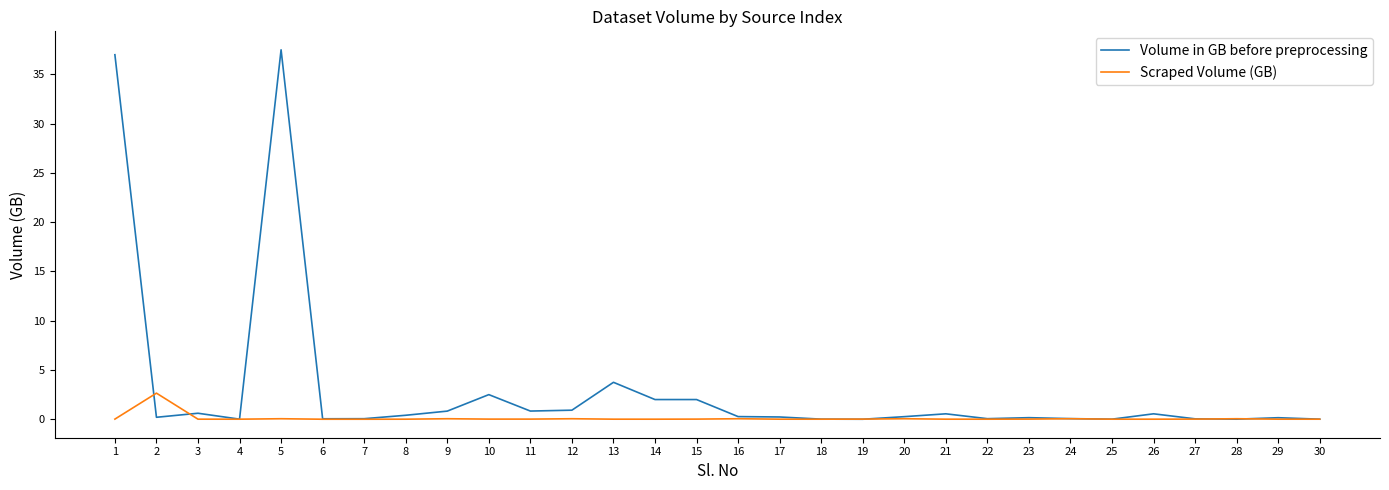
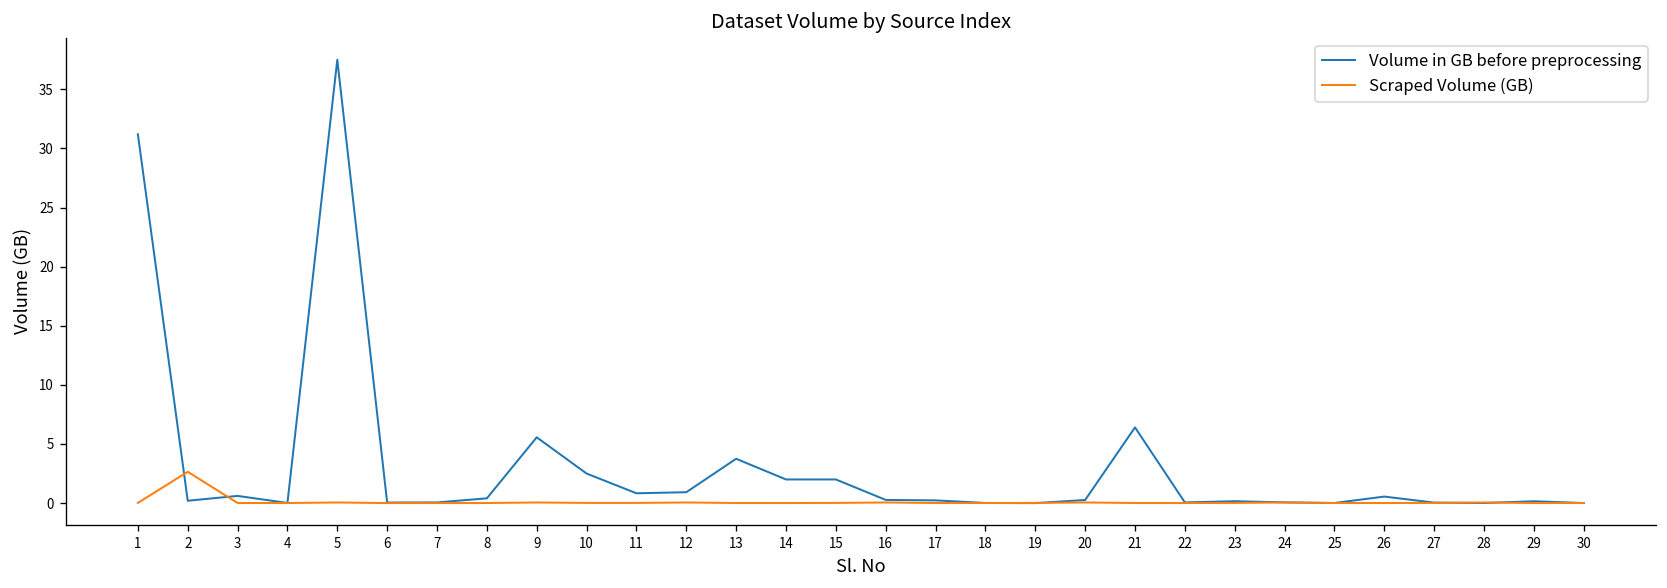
  {
    "Volume in GB before preprocessing": {
-     "1": 37,
+     "1": 31,
      "2": 0,
      "3": 1,
      "5": 38,
      "8": 0,
-     "9": 1,
+     "9": 6,
      "10": 3,
      "11": 1,
      "12": 1,
      "13": 4,
      "14": 2,
      "15": 2,
-     "21": 1,
+     "21": 6,
      "26": 1
    },
    "Scraped Volume (GB)": {
      "1": 0,
      "2": 3,
      "3": 0,
      "5": 0,
      "8": 0,
      "9": 0,
      "10": 0,
      "11": 0,
      "12": 0,
      "13": 0,
      "14": 0,
      "15": 0,
      "21": 0,
      "26": 0
    }
  }
